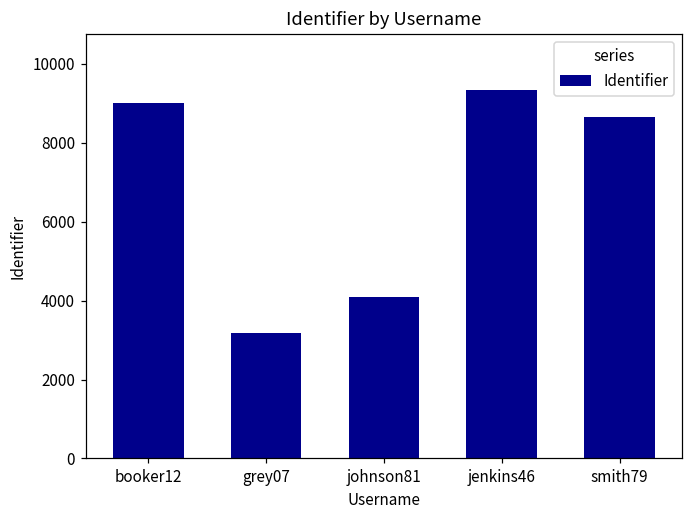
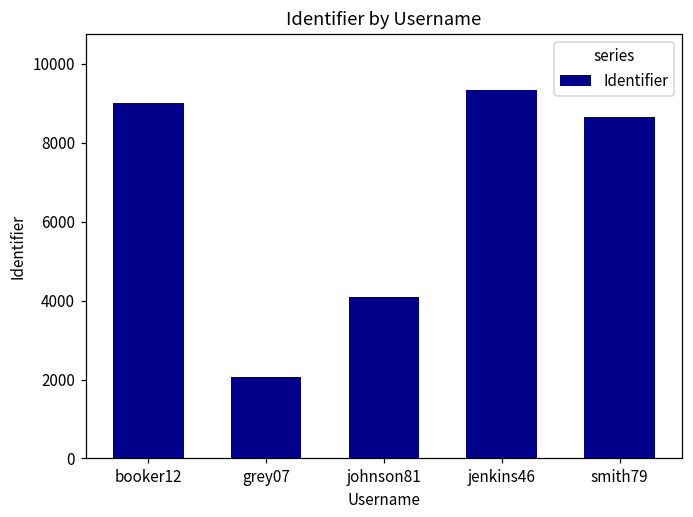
  {
    "booker12": 9000,
-   "grey07": 3200,
+   "grey07": 2100,
    "johnson81": 4100,
    "jenkins46": 9300,
    "smith79": 8700
  }
